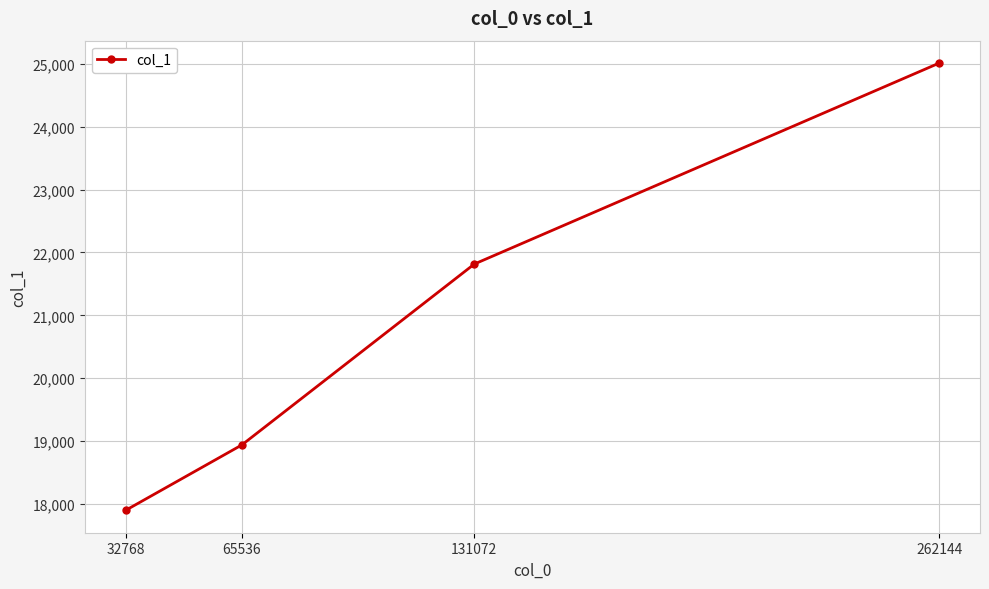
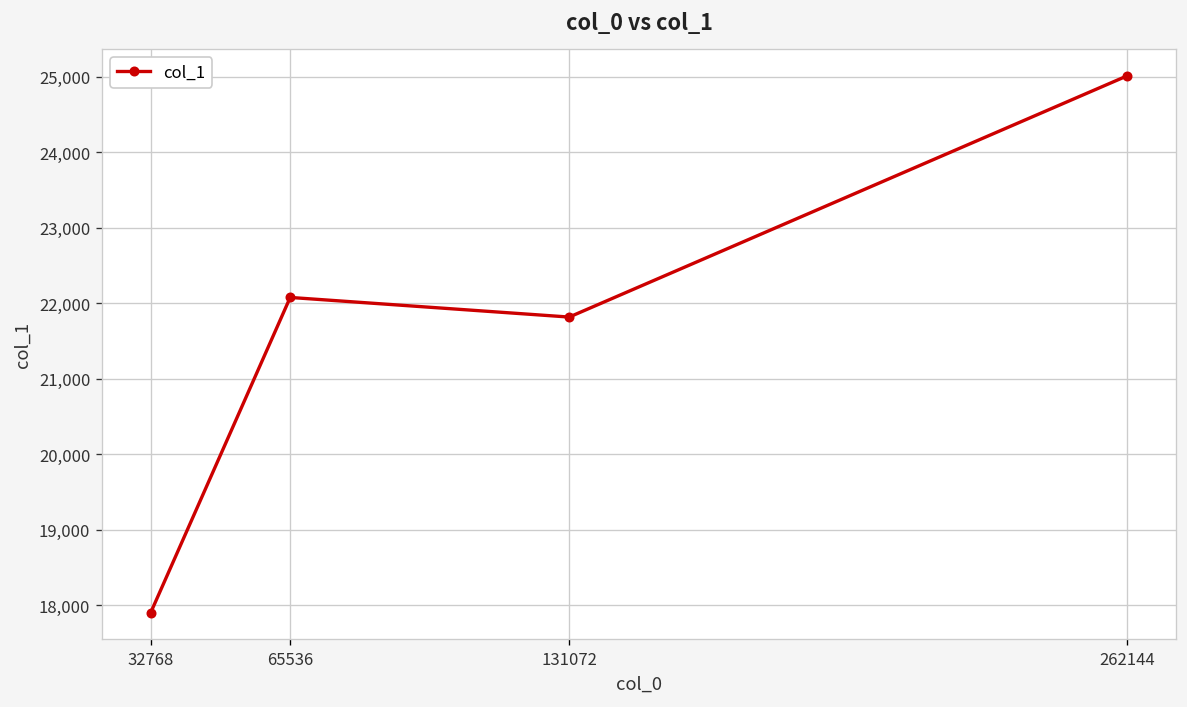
  {
    "32768": "17,900",
-   "65536": "18,900",
+   "65536": "22,100",
    "131072": "21,800",
    "262144": "25,000"
  }
